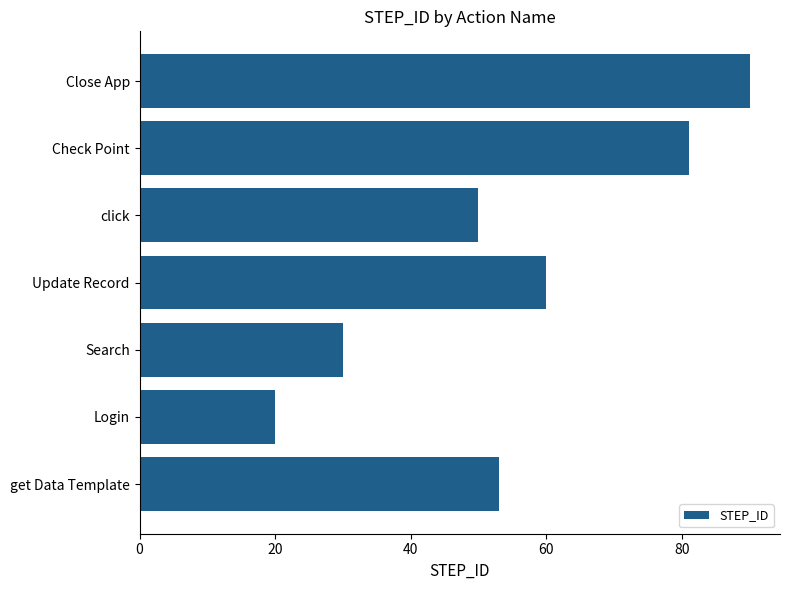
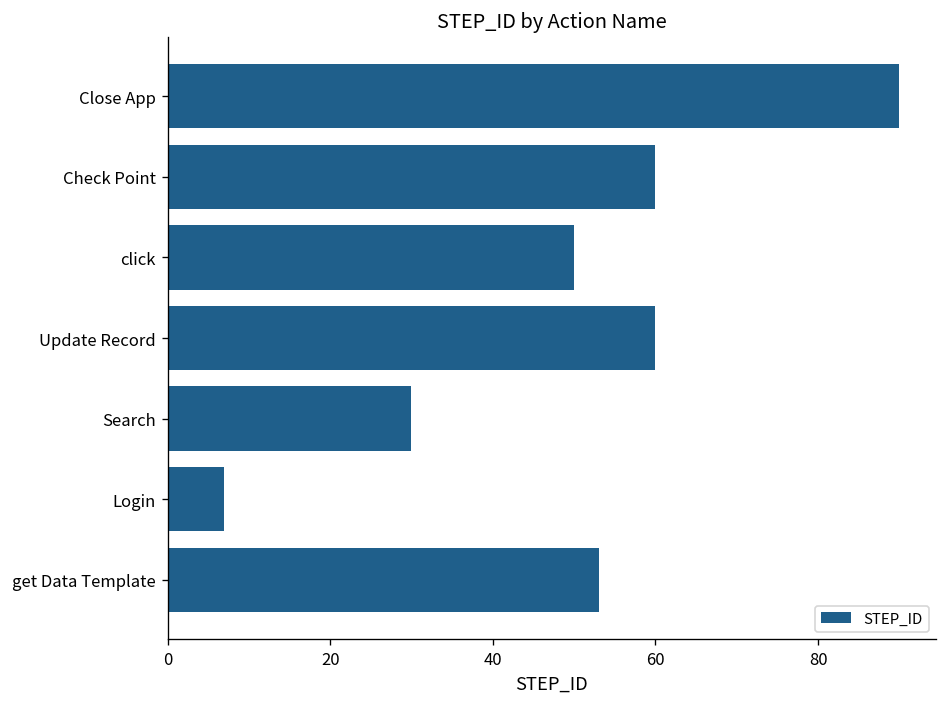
  {
    "Close App": 90,
-   "Check Point": 81,
+   "Check Point": 60,
    "click": 50,
    "Update Record": 60,
    "Search": 30,
-   "Login": 20,
+   "Login": 7,
    "get Data Template": 53
  }
